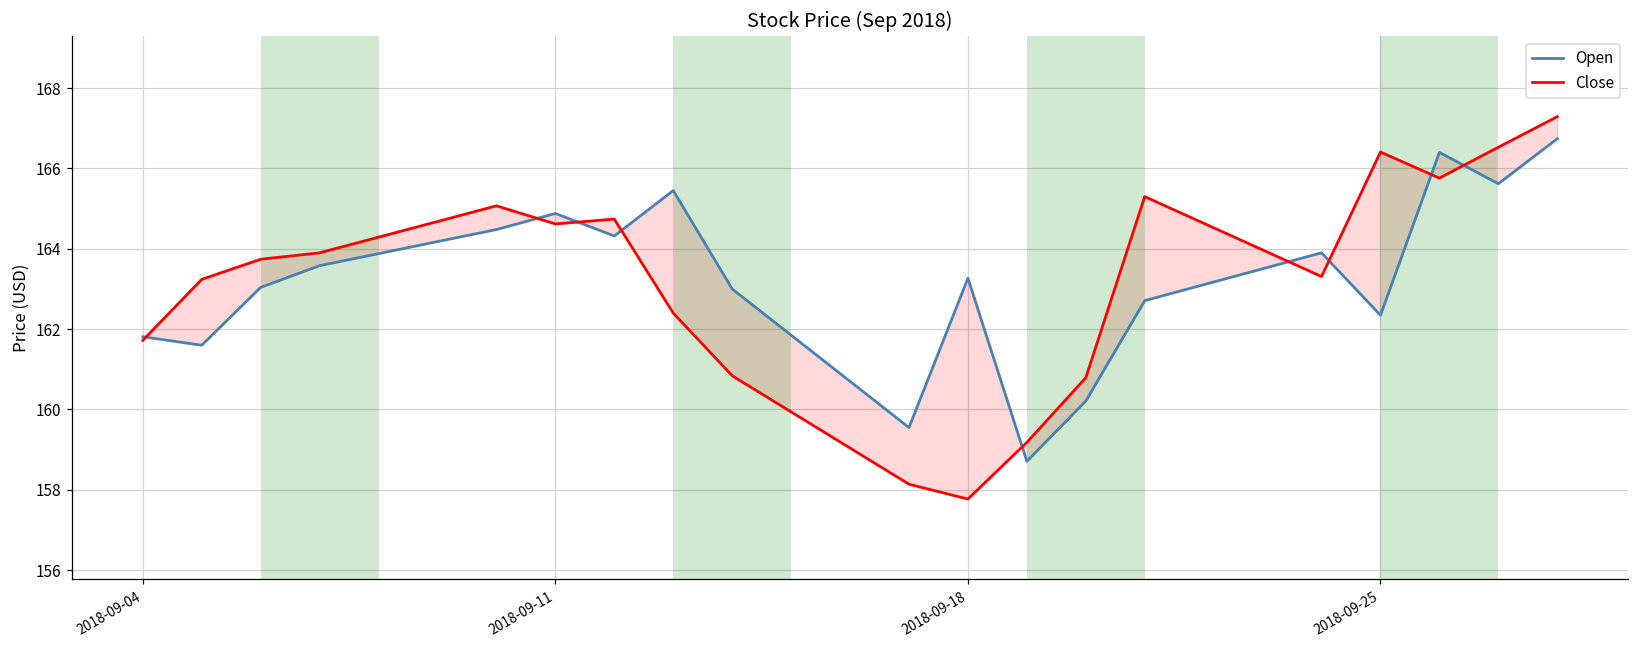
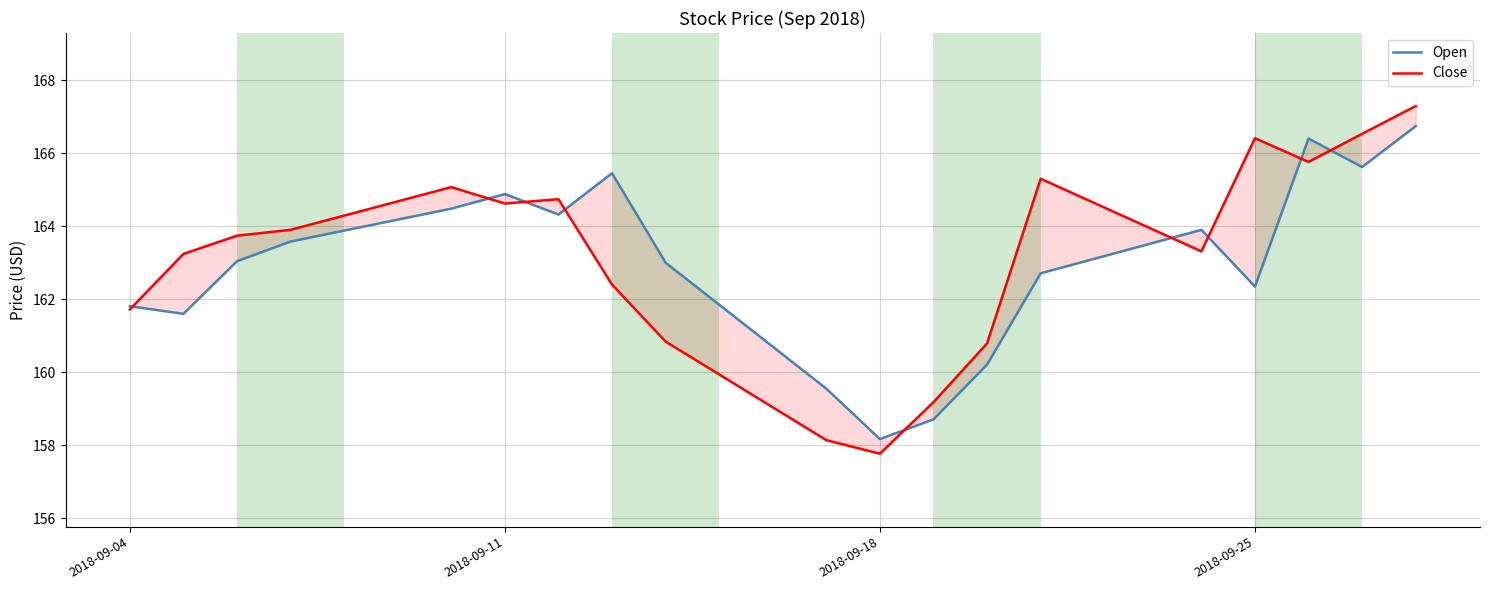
  {
    "Open": {
-     "2018-09-18": 163.3,
+     "2018-09-18": 158.2,
      "2018-09-25": 162.3
    }
  }
